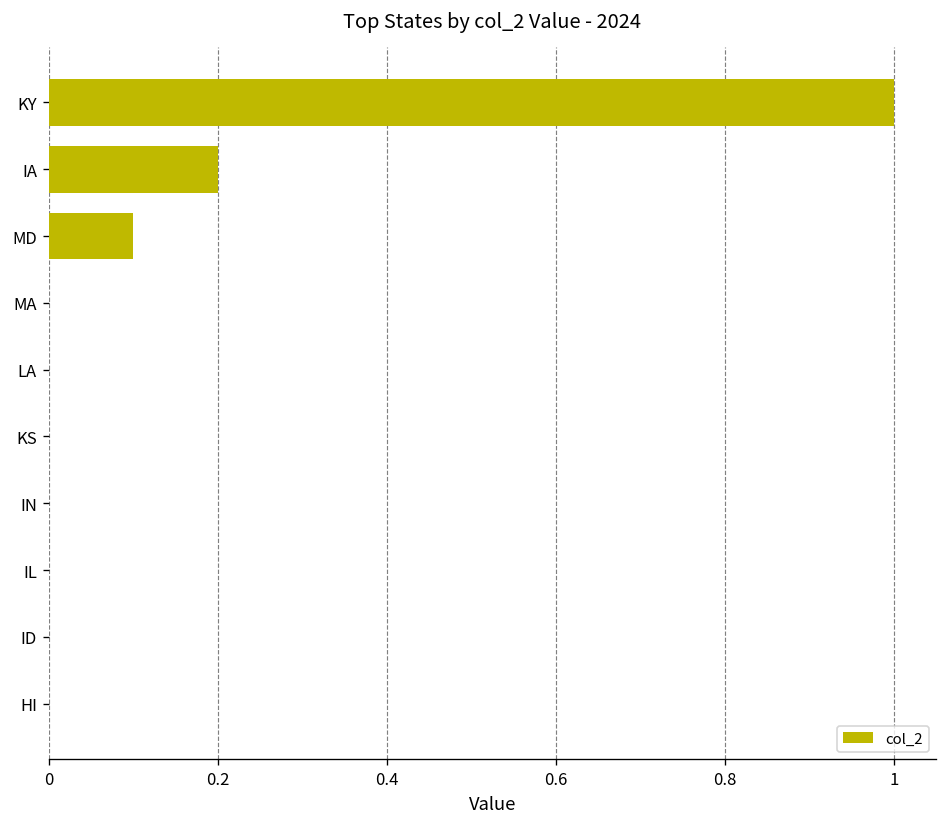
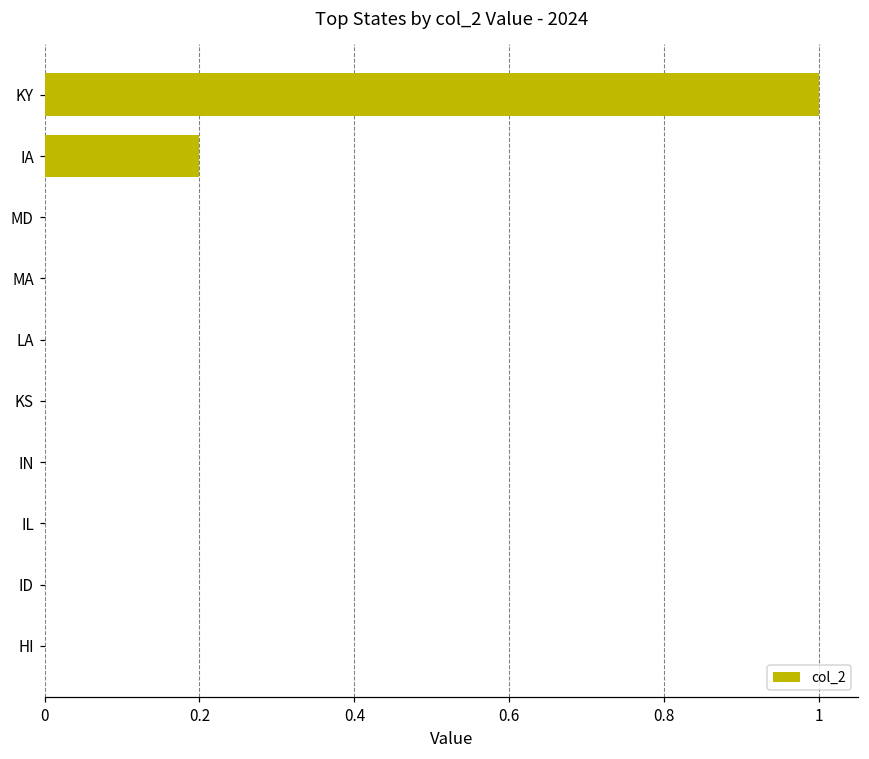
  {
    "KY": 1.0,
    "IA": 0.2,
-   "MD": 0.1,
+   "MD": 0.0,
    "MA": 0.0,
    "LA": 0.0,
    "KS": 0.0,
    "IN": 0.0,
    "IL": 0.0,
    "ID": 0.0,
    "HI": 0.0
  }
